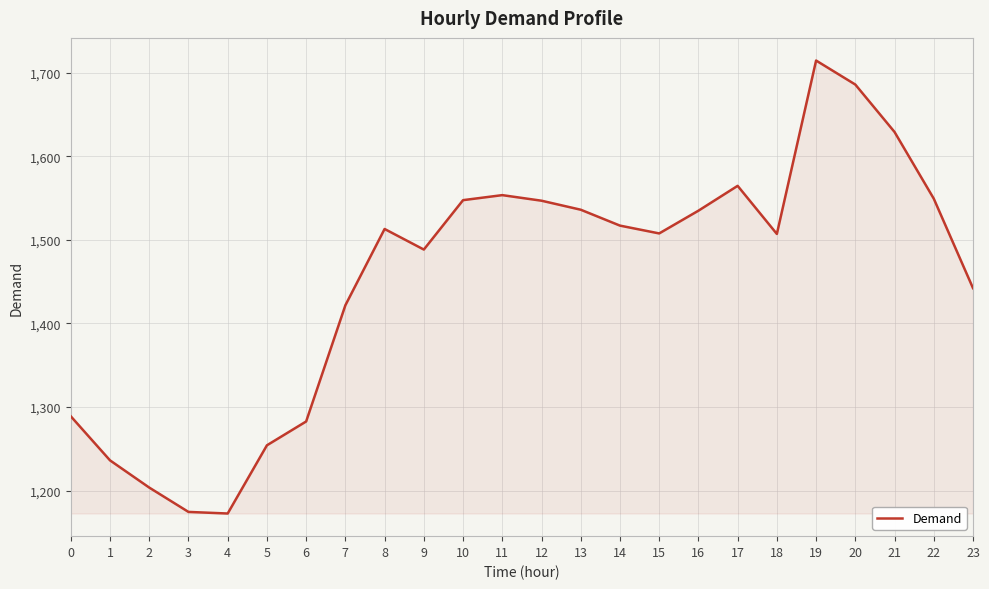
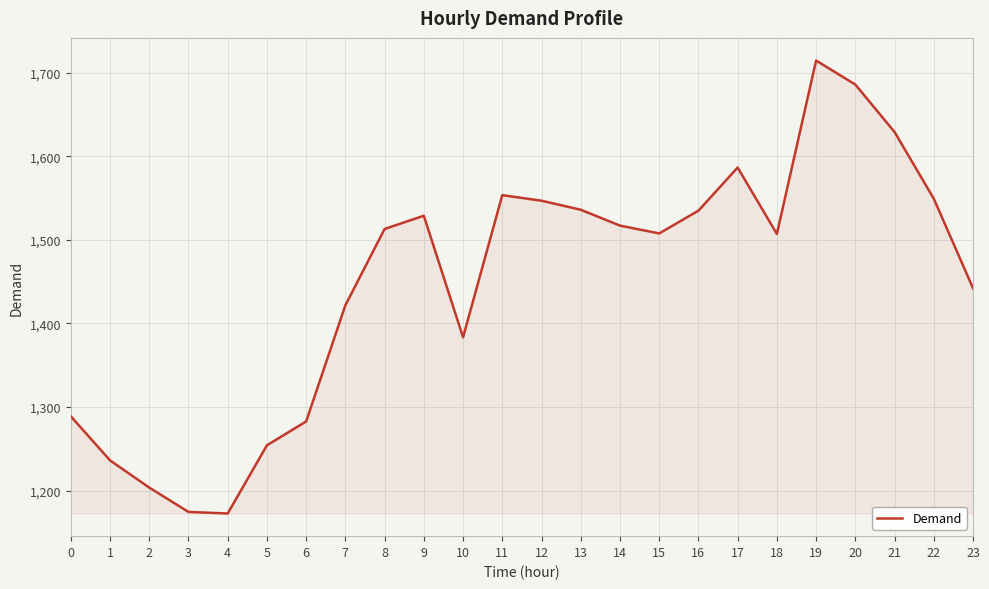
  {
    "0": "1,290",
    "1": "1,240",
    "2": "1,200",
    "3": "1,170",
    "4": "1,170",
    "5": "1,250",
    "6": "1,280",
    "7": "1,420",
    "8": "1,510",
-   "9": "1,490",
-   "10": "1,550",
+   "9": "1,530",
+   "10": "1,380",
    "11": "1,550",
    "12": "1,550",
    "13": "1,540",
    "14": "1,520",
    "15": "1,510",
    "16": "1,530",
-   "17": "1,560",
+   "17": "1,590",
    "18": "1,510",
    "19": "1,710",
    "20": "1,690",
    "21": "1,630",
    "22": "1,550",
    "23": "1,440"
  }
